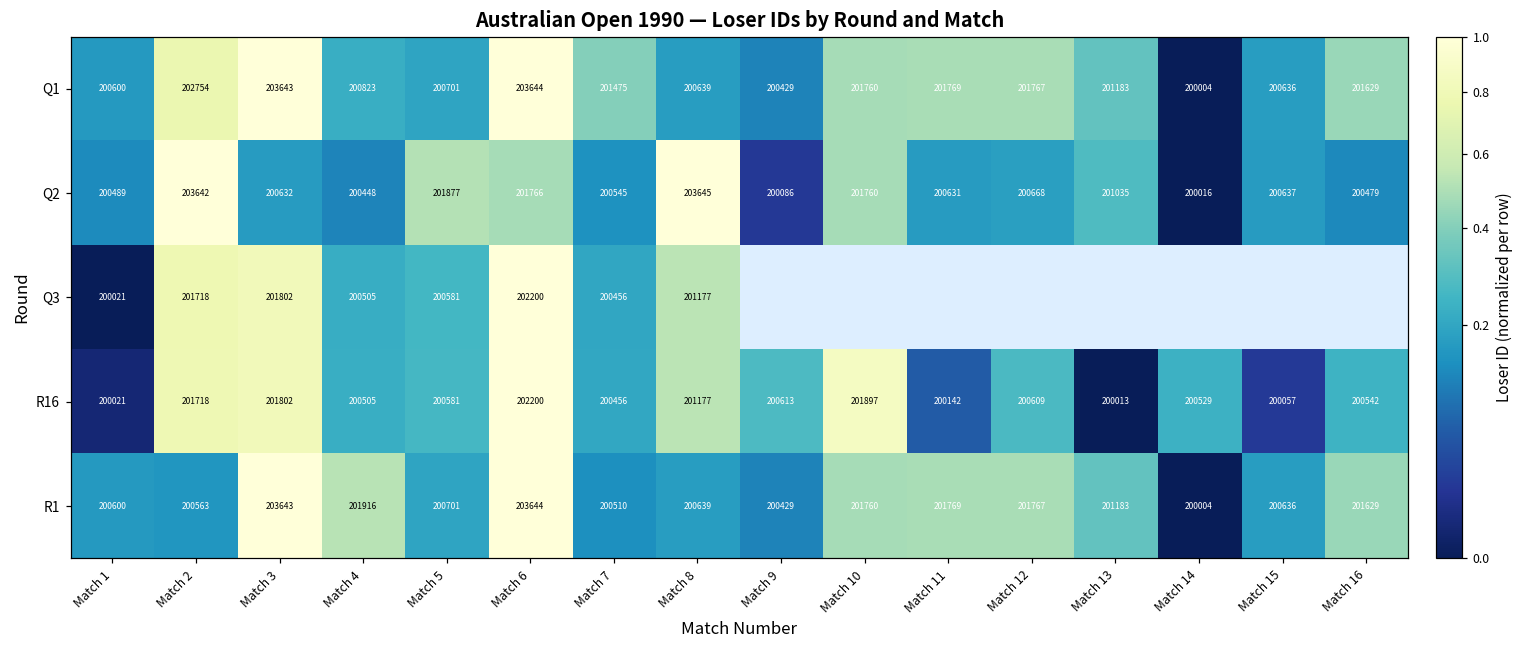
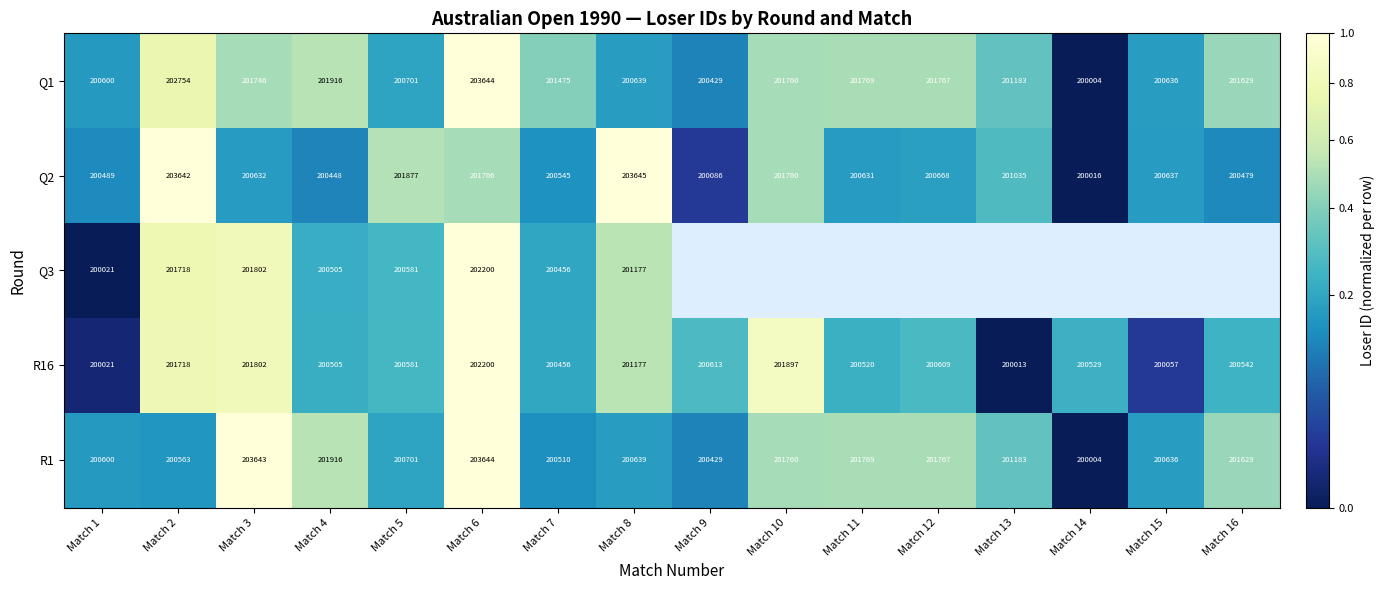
  {
    "Q1": {
      "Match 1": 200600,
      "Match 2": 202754,
-     "Match 3": 203643,
-     "Match 4": 200823,
+     "Match 3": 201746,
+     "Match 4": 201916,
      "Match 5": 200701,
      "Match 6": 203644,
      "Match 7": 201475,
      "Match 8": 200639,
      "Match 9": 200429,
      "Match 10": 201760,
      "Match 11": 201769,
      "Match 12": 201767,
      "Match 13": 201183,
      "Match 14": 200004,
      "Match 15": 200636,
      "Match 16": 201629
    },
    "Q2": {
      "Match 1": 200489,
      "Match 2": 203642,
      "Match 3": 200632,
      "Match 4": 200448,
      "Match 5": 201877,
      "Match 6": 201766,
      "Match 7": 200545,
      "Match 8": 203645,
      "Match 9": 200086,
      "Match 10": 201760,
      "Match 11": 200631,
      "Match 12": 200668,
      "Match 13": 201035,
      "Match 14": 200016,
      "Match 15": 200637,
      "Match 16": 200479
    },
    "Q3": {
      "Match 1": 200021,
      "Match 2": 201718,
      "Match 3": 201802,
      "Match 4": 200505,
      "Match 5": 200581,
      "Match 6": 202200,
      "Match 7": 200456,
      "Match 8": 201177
    },
    "R16": {
      "Match 1": 200021,
      "Match 2": 201718,
      "Match 3": 201802,
      "Match 4": 200505,
      "Match 5": 200581,
      "Match 6": 202200,
      "Match 7": 200456,
      "Match 8": 201177,
      "Match 9": 200613,
      "Match 10": 201897,
-     "Match 11": 200142,
+     "Match 11": 200520,
      "Match 12": 200609,
      "Match 13": 200013,
      "Match 14": 200529,
      "Match 15": 200057,
      "Match 16": 200542
    },
    "R1": {
      "Match 1": 200600,
      "Match 2": 200563,
      "Match 3": 203643,
      "Match 4": 201916,
      "Match 5": 200701,
      "Match 6": 203644,
      "Match 7": 200510,
      "Match 8": 200639,
      "Match 9": 200429,
      "Match 10": 201760,
      "Match 11": 201769,
      "Match 12": 201767,
      "Match 13": 201183,
      "Match 14": 200004,
      "Match 15": 200636,
      "Match 16": 201629
    }
  }
